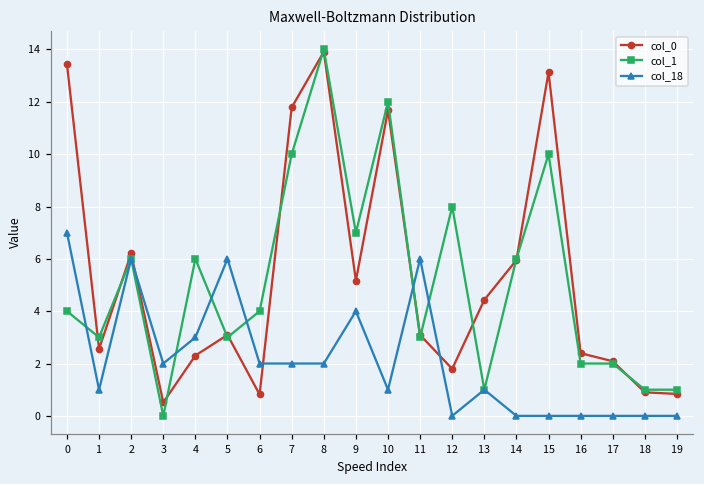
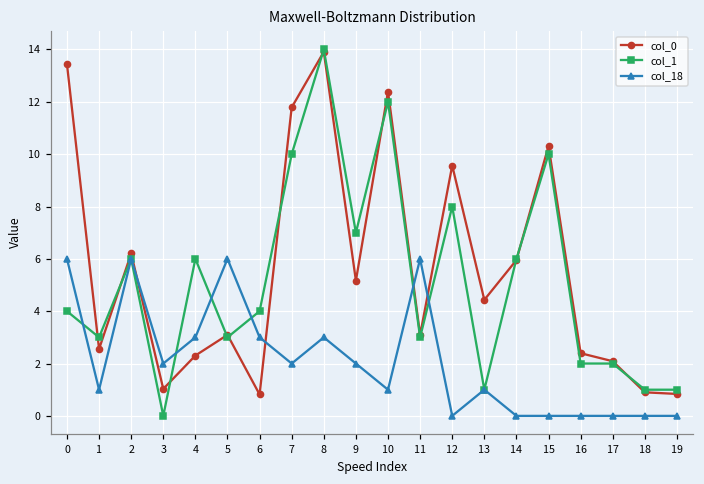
  {
    "col_0": {
      "0": 13.4,
      "1": 2.6,
      "2": 6.2,
-     "3": 0.5,
+     "3": 1.0,
      "4": 2.3,
      "6": 0.8,
      "7": 11.8,
      "9": 5.2,
-     "10": 11.7,
-     "12": 1.8,
+     "10": 12.4,
+     "12": 9.6,
      "13": 4.4,
-     "15": 13.1,
+     "15": 10.3,
      "16": 2.4,
      "19": 0.8
    },
    "col_1": {
      "0": 4.0,
      "1": 3.0,
      "3": 0.0,
      "4": 6.0,
      "6": 4.0,
      "7": 10.0,
      "9": 7.0,
      "10": 12.0,
      "12": 8.0,
      "15": 10.0,
      "16": 2.0,
      "19": 1.0
    },
    "col_18": {
-     "0": 7,
+     "0": 6,
      "1": 1,
      "3": 2,
      "4": 3,
      "5": 6,
-     "6": 2,
+     "6": 3,
      "7": 2,
-     "8": 2,
-     "9": 4,
+     "8": 3,
+     "9": 2,
      "10": 1,
      "11": 6,
      "12": 0,
      "14": 0,
      "15": 0,
      "16": 0,
      "17": 0,
      "18": 0,
      "19": 0
    }
  }
